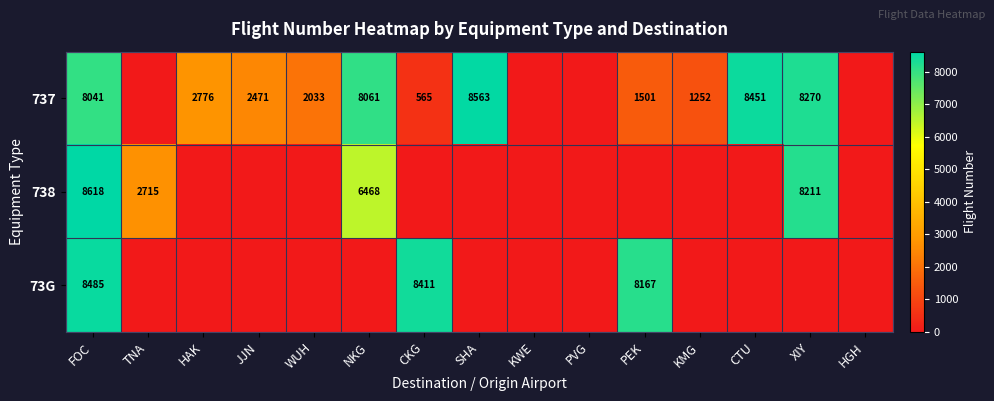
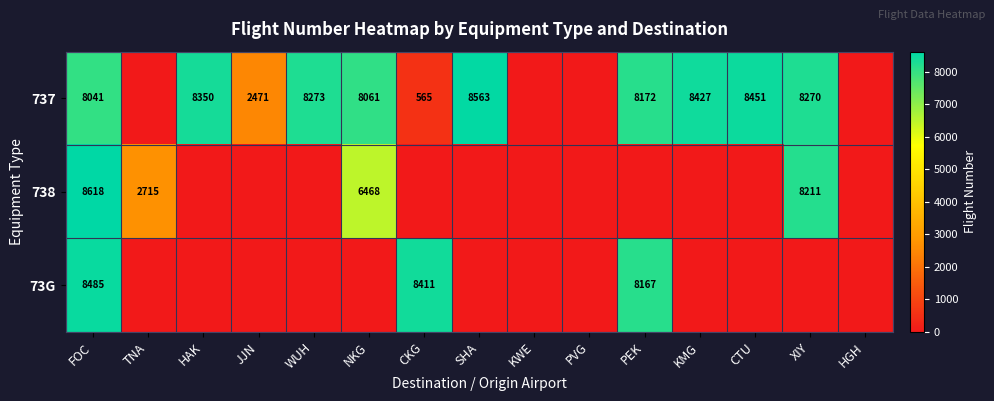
  {
    "737": {
      "FOC": 8041,
-     "HAK": 2776,
+     "HAK": 8350,
      "JJN": 2471,
-     "WUH": 2033,
+     "WUH": 8273,
      "NKG": 8061,
      "CKG": 565,
      "SHA": 8563,
-     "PEK": 1501,
-     "KMG": 1252,
+     "PEK": 8172,
+     "KMG": 8427,
      "CTU": 8451,
      "XIY": 8270
    },
    "738": {
      "FOC": 8618,
      "TNA": 2715,
      "NKG": 6468,
      "XIY": 8211
    },
    "73G": {
      "FOC": 8485,
      "CKG": 8411,
      "PEK": 8167
    }
  }
